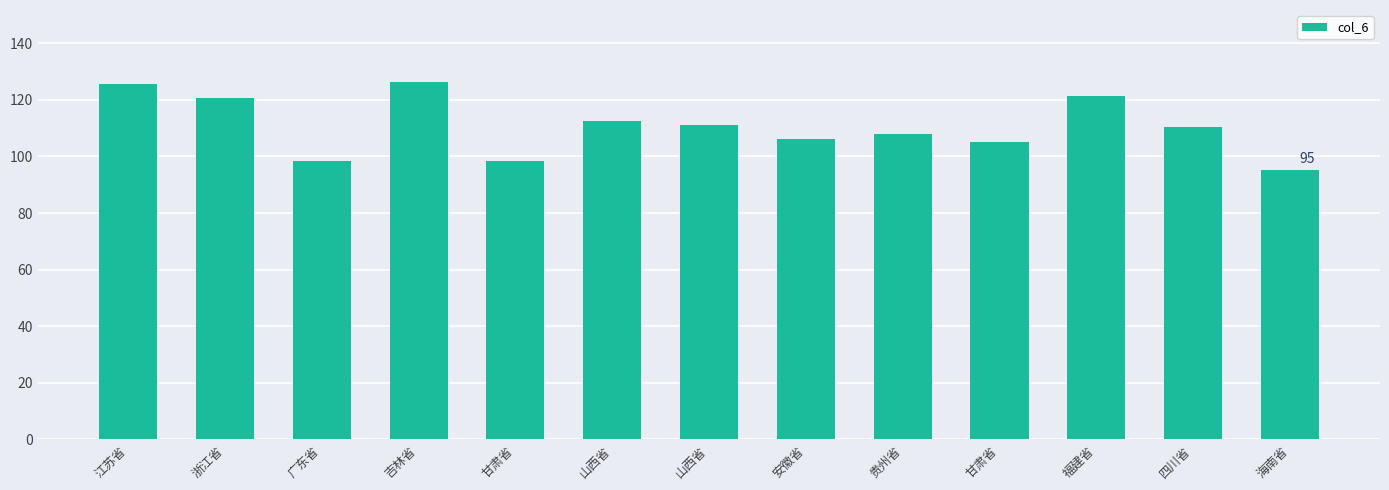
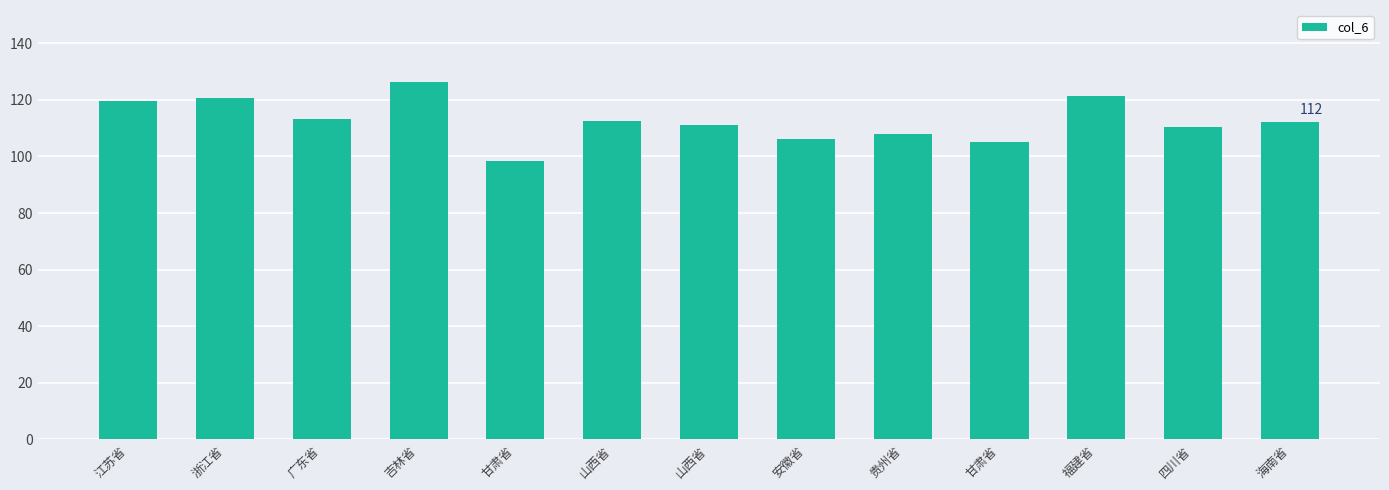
  {
-   "江苏省": 126,
-   "广东省": 98,
-   "海南省": 95
+   "江苏省": 119,
+   "广东省": 113,
+   "海南省": 112
  }
